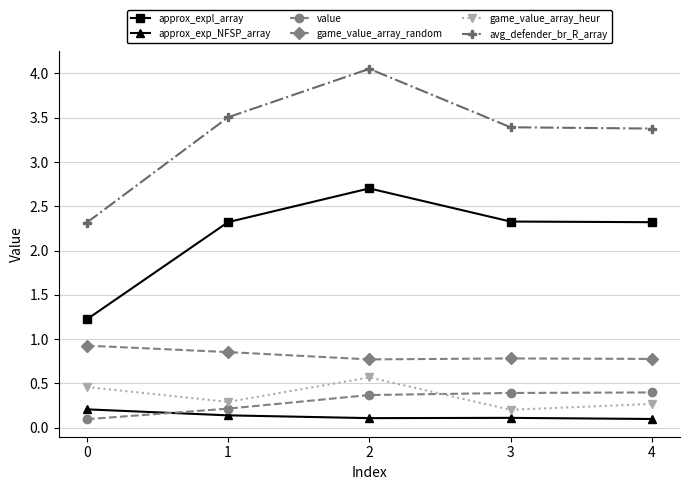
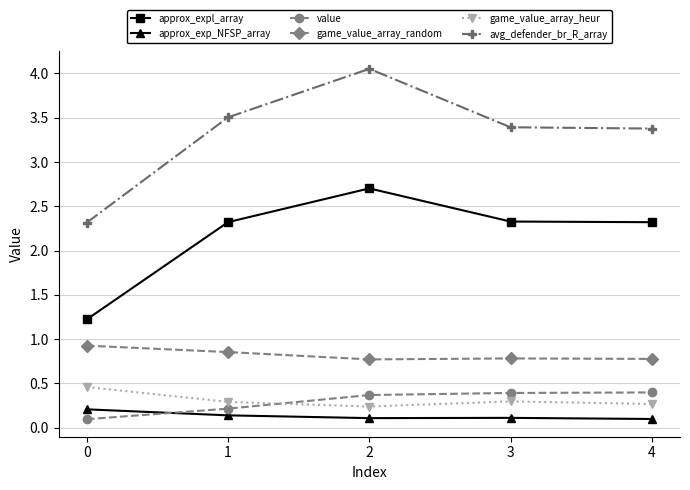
  {
    "game_value_array_heur": {
      "0": 0.5,
      "1": 0.3,
-     "2": 0.6,
-     "3": 0.2,
+     "2": 0.2,
+     "3": 0.3,
      "4": 0.3
    }
  }
